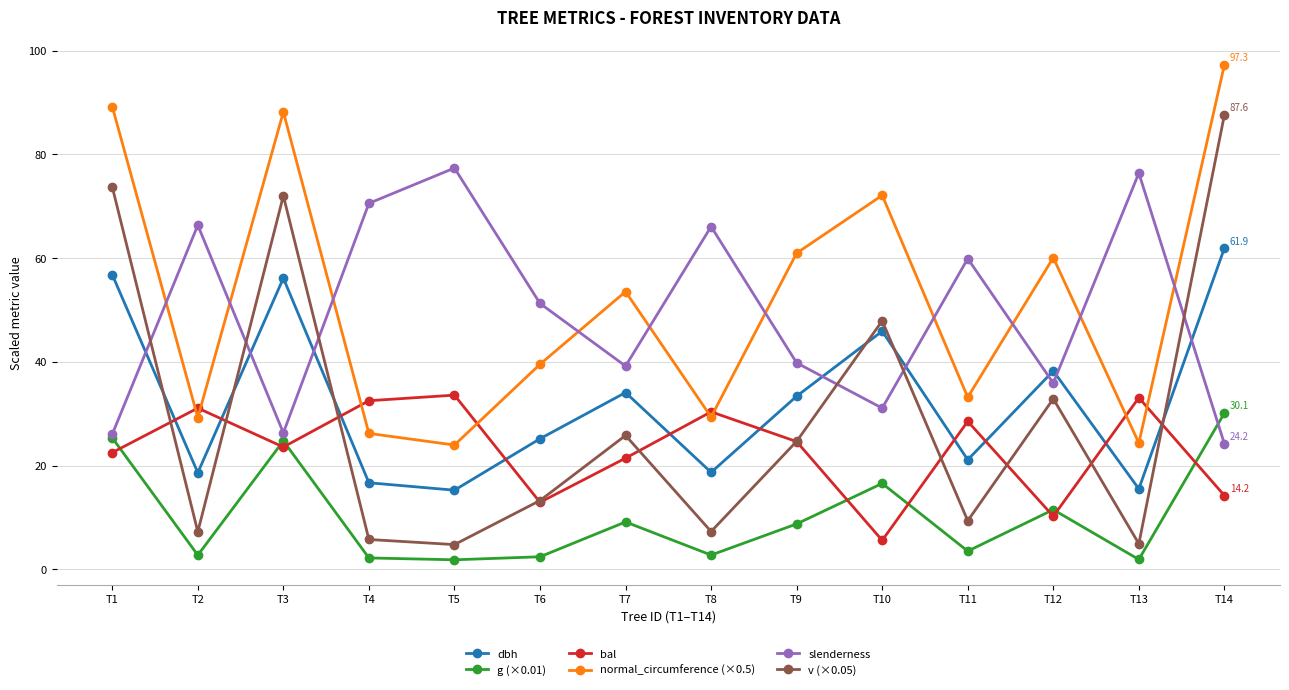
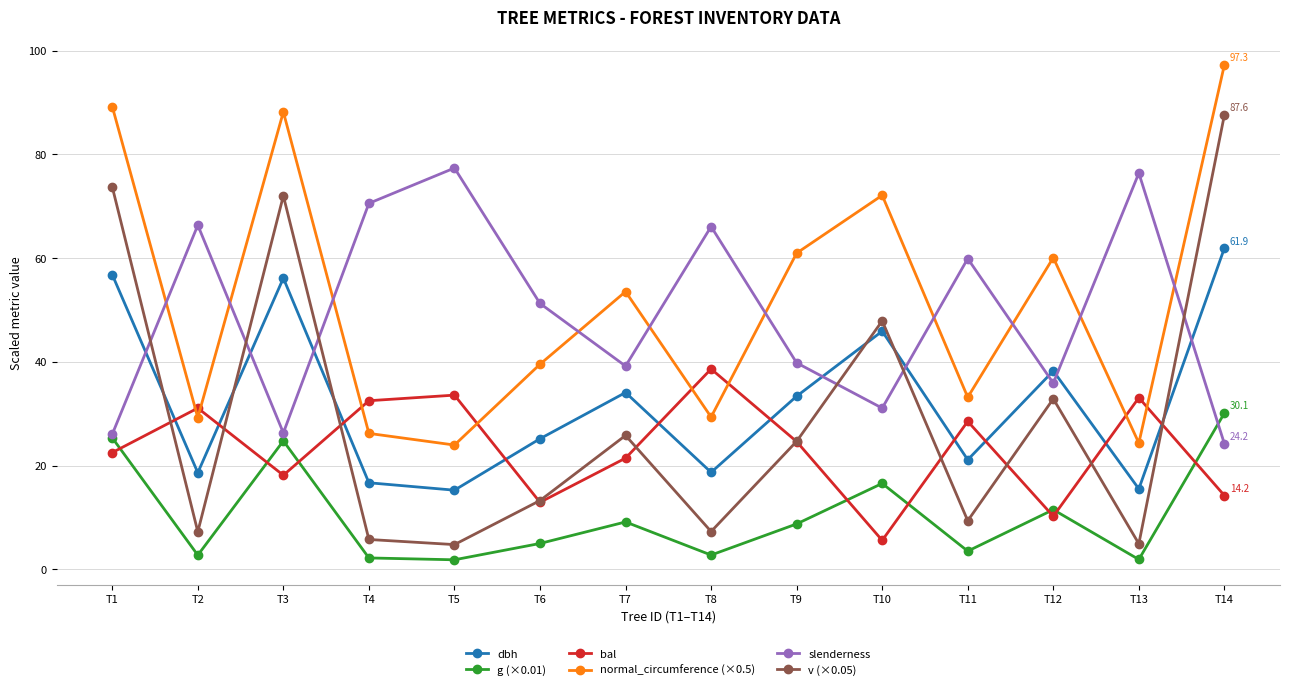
  {
    "dbh": {
      "T14": 61.9
    },
    "g (×0.01)": {
      "T1": 25,
      "T2": 3,
      "T3": 25,
      "T4": 2,
      "T5": 2,
-     "T6": 2,
+     "T6": 5,
      "T7": 9,
      "T8": 3,
      "T9": 9,
      "T10": 17,
      "T11": 4,
      "T12": 11,
      "T13": 2
    },
    "bal": {
      "T1": 23,
      "T2": 31,
-     "T3": 24,
+     "T3": 18,
      "T4": 33,
      "T5": 34,
      "T7": 21,
-     "T8": 30,
+     "T8": 39,
      "T10": 6,
      "T11": 29,
      "T12": 10,
      "T13": 33
    },
    "normal_circumference (×0.5)": {
      "T14": 97.3
    },
    "slenderness": {
      "T14": 24.2
    },
    "v (×0.05)": {
      "T14": 87.6
    }
  }
